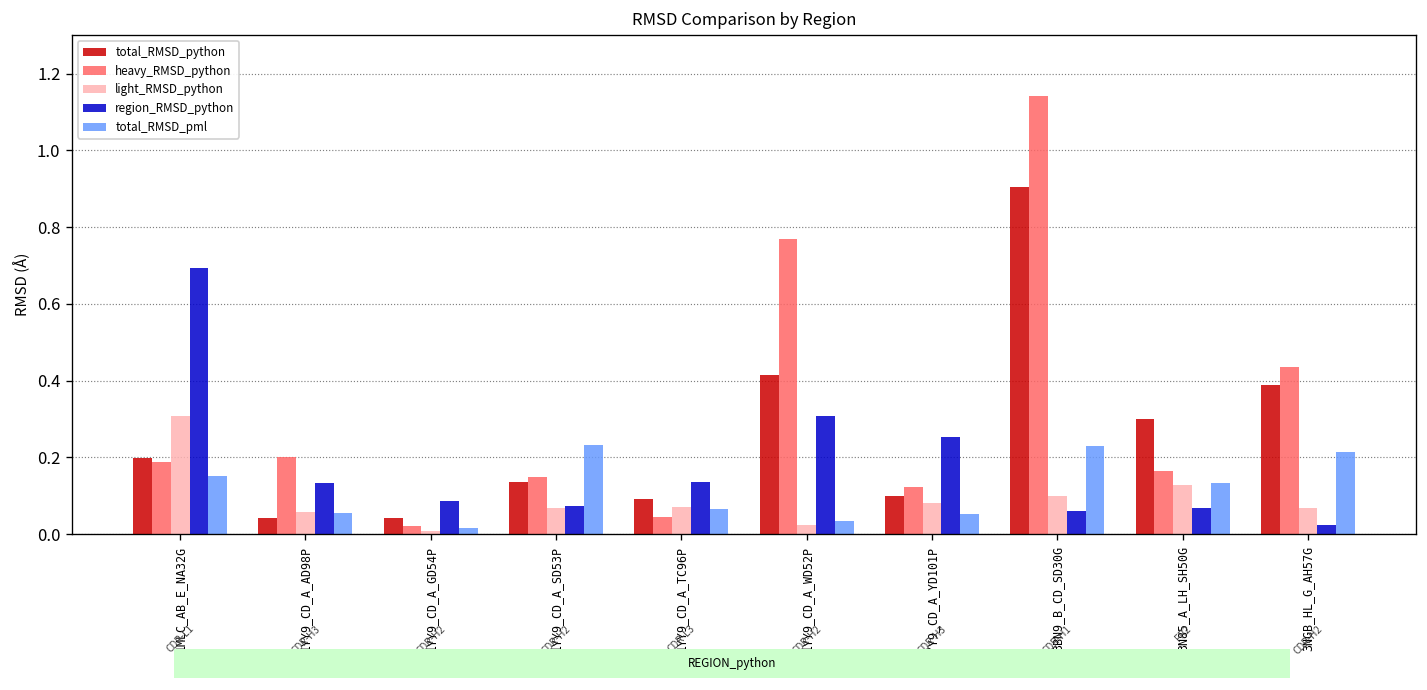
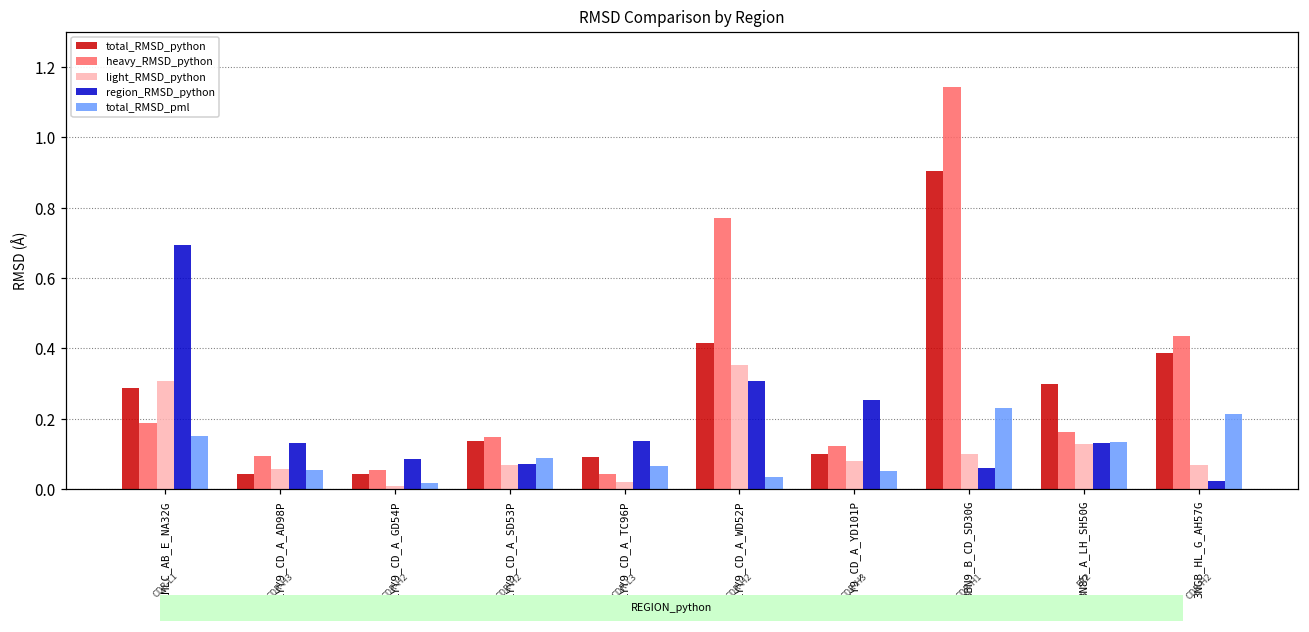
  {
    "total_RMSD_python": {
-     "1MLC_AB_E_NA32G": 0.20,
+     "1MLC_AB_E_NA32G": 0.29,
      "1YY9_CD_A_AD98P": 0.04,
      "1YY9_CD_A_GD54P": 0.04,
      "1YY9_CD_A_SD53P": 0.14,
      "1YY9_CD_A_TC96P": 0.09,
      "1YY9_CD_A_WD52P": 0.42,
      "1YY9_CD_A_YD101P": 0.10,
      "3BN9_B_CD_SD30G": 0.90,
      "3N85_A_LH_SH50G": 0.30,
      "3NGB_HL_G_AH57G": 0.39
    },
    "heavy_RMSD_python": {
      "1MLC_AB_E_NA32G": 0.19,
-     "1YY9_CD_A_AD98P": 0.20,
-     "1YY9_CD_A_GD54P": 0.02,
+     "1YY9_CD_A_AD98P": 0.09,
+     "1YY9_CD_A_GD54P": 0.05,
      "1YY9_CD_A_SD53P": 0.15,
      "1YY9_CD_A_TC96P": 0.04,
      "1YY9_CD_A_WD52P": 0.77,
      "1YY9_CD_A_YD101P": 0.12,
      "3BN9_B_CD_SD30G": 1.14,
      "3N85_A_LH_SH50G": 0.16,
      "3NGB_HL_G_AH57G": 0.44
    },
    "light_RMSD_python": {
      "1MLC_AB_E_NA32G": 0.31,
      "1YY9_CD_A_AD98P": 0.06,
      "1YY9_CD_A_GD54P": 0.01,
      "1YY9_CD_A_SD53P": 0.07,
-     "1YY9_CD_A_TC96P": 0.07,
-     "1YY9_CD_A_WD52P": 0.02,
+     "1YY9_CD_A_TC96P": 0.02,
+     "1YY9_CD_A_WD52P": 0.35,
      "1YY9_CD_A_YD101P": 0.08,
      "3BN9_B_CD_SD30G": 0.10,
      "3N85_A_LH_SH50G": 0.13,
      "3NGB_HL_G_AH57G": 0.07
    },
    "region_RMSD_python": {
      "1MLC_AB_E_NA32G": 0.69,
      "1YY9_CD_A_AD98P": 0.13,
      "1YY9_CD_A_GD54P": 0.09,
      "1YY9_CD_A_SD53P": 0.07,
      "1YY9_CD_A_TC96P": 0.14,
      "1YY9_CD_A_WD52P": 0.31,
      "1YY9_CD_A_YD101P": 0.25,
      "3BN9_B_CD_SD30G": 0.06,
-     "3N85_A_LH_SH50G": 0.07,
+     "3N85_A_LH_SH50G": 0.13,
      "3NGB_HL_G_AH57G": 0.02
    },
    "total_RMSD_pml": {
      "1MLC_AB_E_NA32G": 0.15,
      "1YY9_CD_A_AD98P": 0.05,
      "1YY9_CD_A_GD54P": 0.02,
-     "1YY9_CD_A_SD53P": 0.23,
+     "1YY9_CD_A_SD53P": 0.09,
      "1YY9_CD_A_TC96P": 0.07,
      "1YY9_CD_A_WD52P": 0.04,
      "1YY9_CD_A_YD101P": 0.05,
      "3BN9_B_CD_SD30G": 0.23,
      "3N85_A_LH_SH50G": 0.13,
      "3NGB_HL_G_AH57G": 0.21
    }
  }
